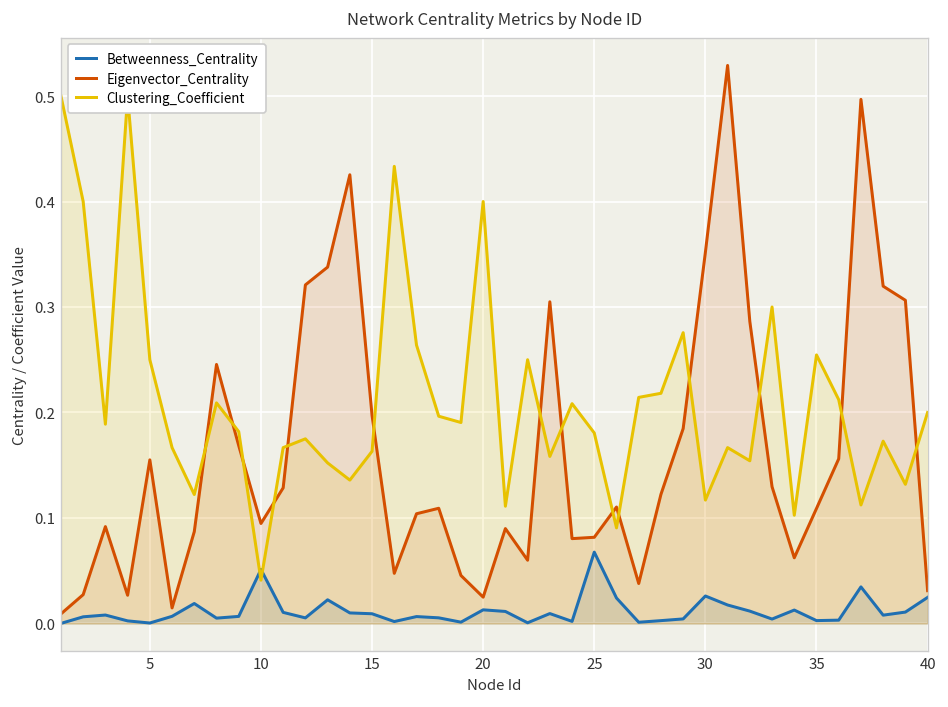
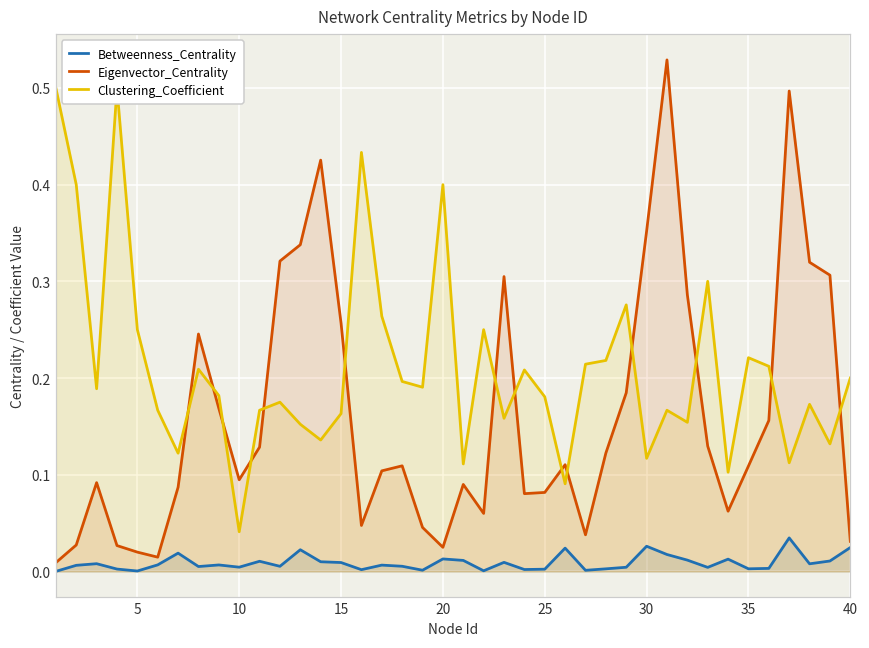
  {
    "Betweenness_Centrality": {
      "5": 0.00,
-     "10": 0.05,
+     "10": 0.00,
      "15": 0.01,
      "20": 0.01,
-     "25": 0.07,
+     "25": 0.00,
      "30": 0.03,
      "35": 0.00,
      "40": 0.02
    },
    "Eigenvector_Centrality": {
-     "5": 0.16,
+     "5": 0.02,
      "10": 0.09,
-     "15": 0.20,
+     "15": 0.26,
      "20": 0.02,
      "25": 0.08,
      "30": 0.35,
      "35": 0.11,
      "40": 0.03
    },
    "Clustering_Coefficient": {
      "5": 0.25,
      "10": 0.04,
      "15": 0.16,
      "20": 0.40,
      "25": 0.18,
      "30": 0.12,
-     "35": 0.25,
+     "35": 0.22,
      "40": 0.20
    }
  }
